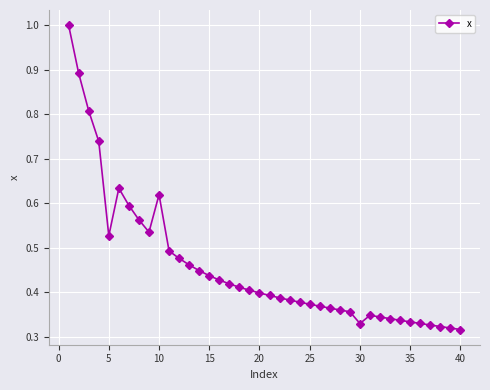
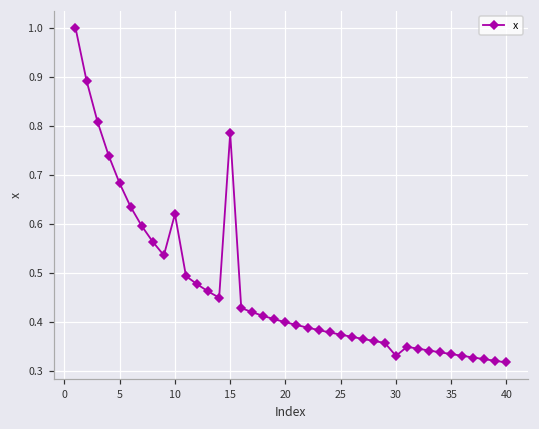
  {
-   "5": 0.53,
+   "5": 0.68,
    "10": 0.62,
-   "15": 0.44,
+   "15": 0.78,
    "20": 0.40,
    "25": 0.37,
    "30": 0.33,
    "35": 0.33,
    "40": 0.32
  }
